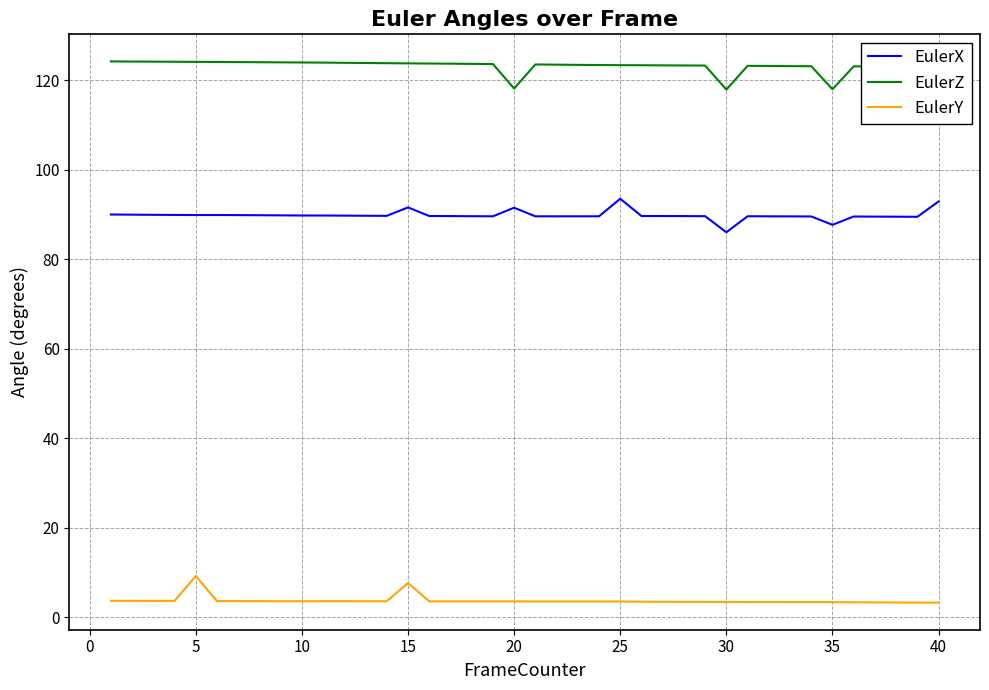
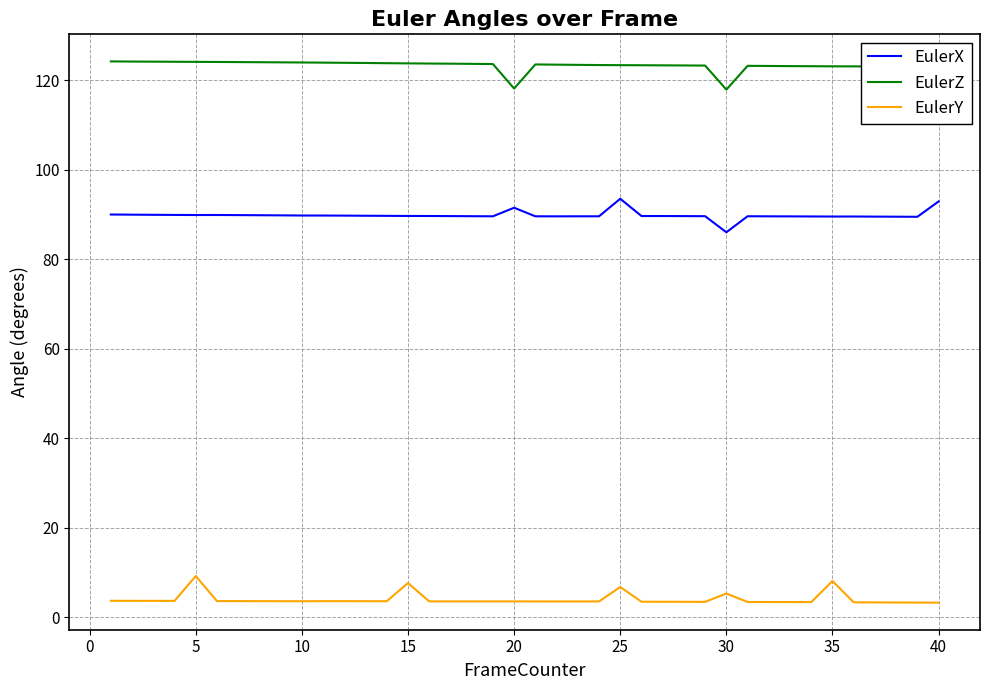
  {
    "EulerX": {
      "5": 90,
      "10": 90,
-     "15": 92,
+     "15": 90,
      "20": 91,
      "25": 93,
      "30": 86,
-     "35": 88,
+     "35": 90,
      "40": 93
    },
    "EulerZ": {
      "5": 124,
      "10": 124,
      "15": 124,
      "20": 118,
      "25": 123,
      "30": 118,
-     "35": 118
+     "35": 123
    },
    "EulerY": {
      "5": 9,
      "10": 4,
      "15": 8,
      "20": 4,
-     "25": 4,
-     "30": 3,
-     "35": 3,
+     "25": 7,
+     "30": 5,
+     "35": 8,
      "40": 3
    }
  }
